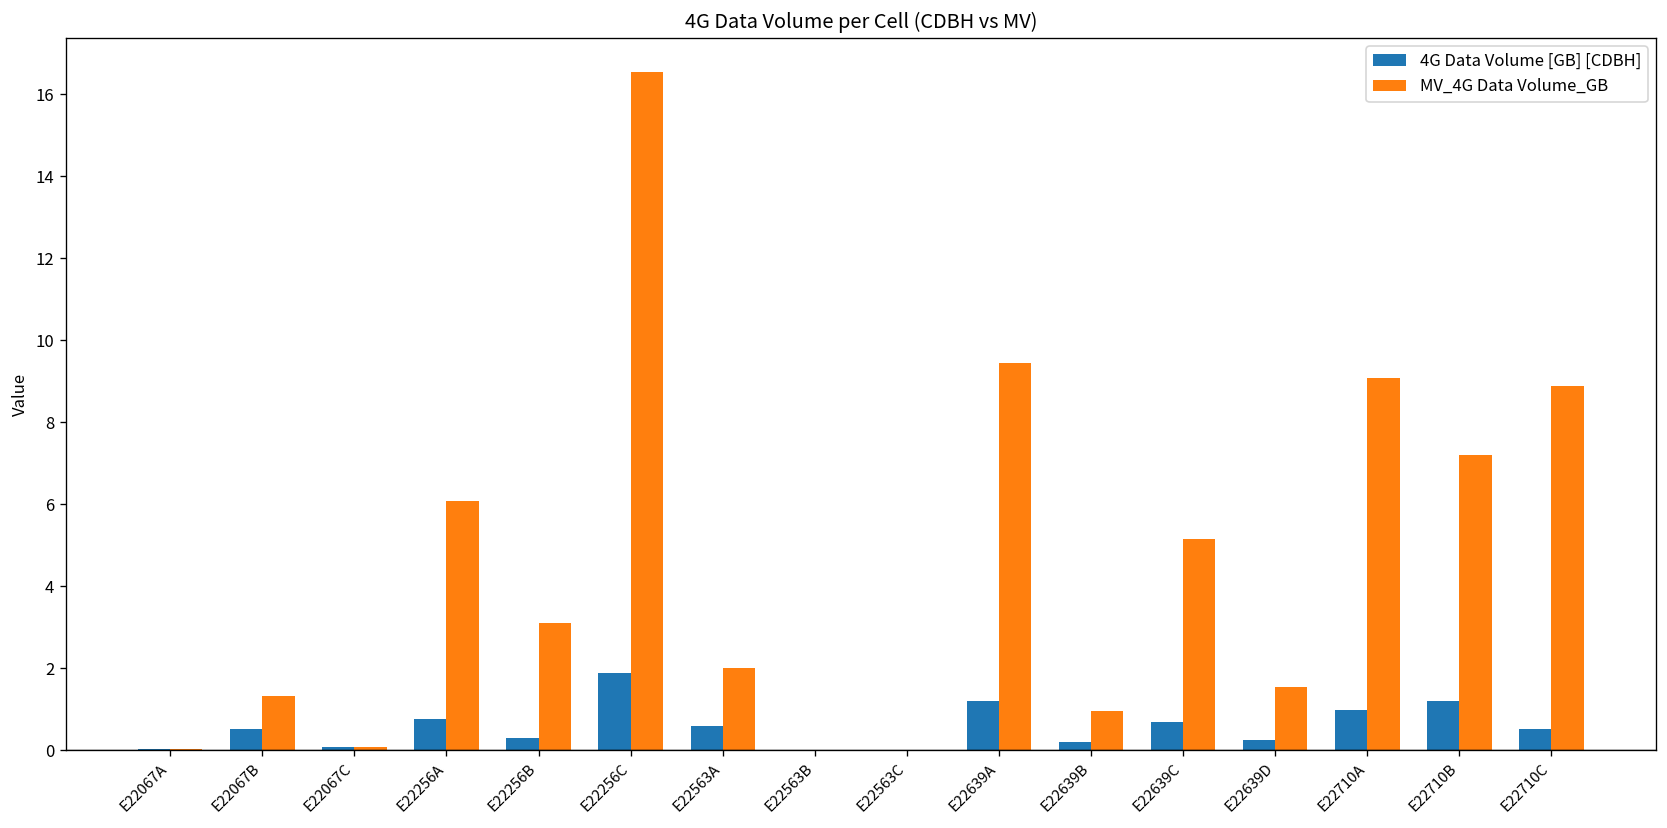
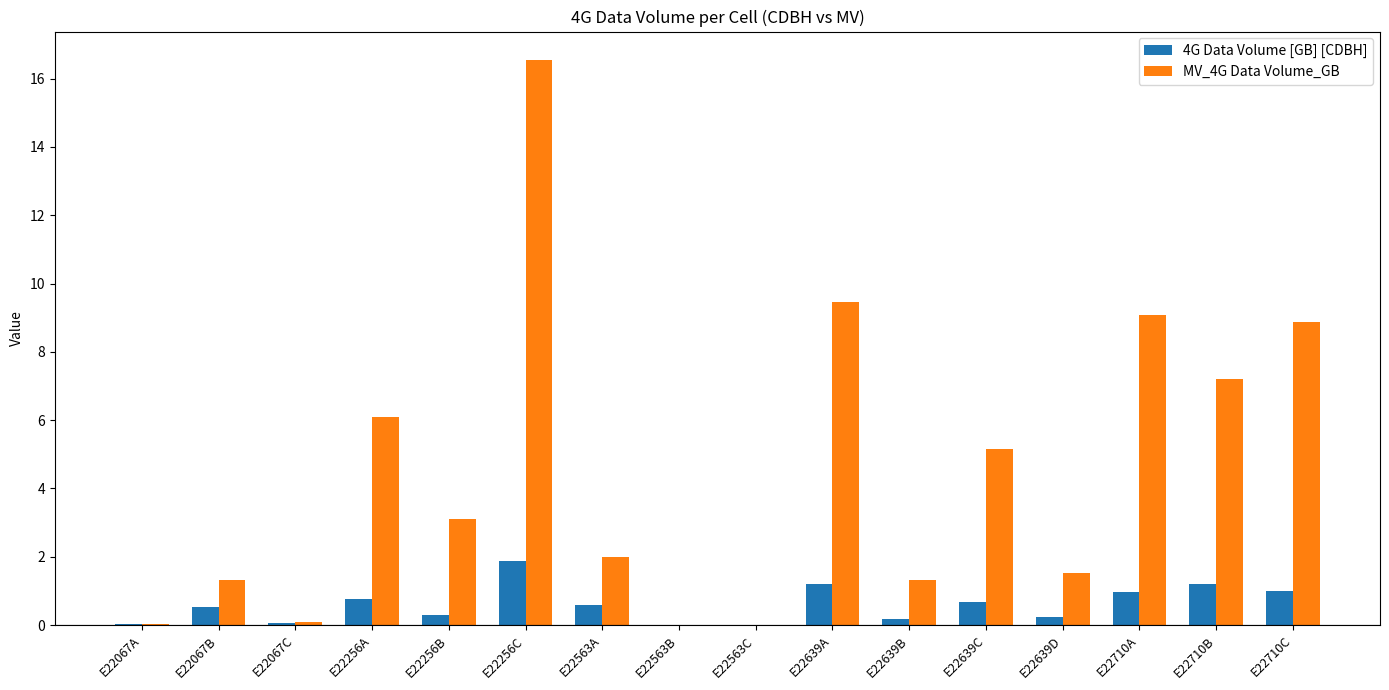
  {
    "4G Data Volume [GB] [CDBH]": {
      "E22067B": 0.5,
      "E22256A": 0.8,
      "E22256B": 0.3,
      "E22256C": 1.9,
      "E22563A": 0.6,
      "E22563B": 0.0,
      "E22563C": 0.0,
      "E22639A": 1.2,
      "E22639B": 0.2,
      "E22639C": 0.7,
      "E22639D": 0.2,
      "E22710A": 1.0,
      "E22710B": 1.2,
-     "E22710C": 0.5
+     "E22710C": 1.0
    },
    "MV_4G Data Volume_GB": {
      "E22067B": 1.3,
      "E22067C": 0.1,
      "E22256A": 6.1,
      "E22256B": 3.1,
      "E22256C": 16.6,
      "E22563A": 2.0,
      "E22563B": 0.0,
      "E22563C": 0.0,
      "E22639A": 9.5,
-     "E22639B": 0.9,
+     "E22639B": 1.3,
      "E22639C": 5.1,
      "E22639D": 1.5,
      "E22710A": 9.1,
      "E22710B": 7.2,
      "E22710C": 8.9
    }
  }
